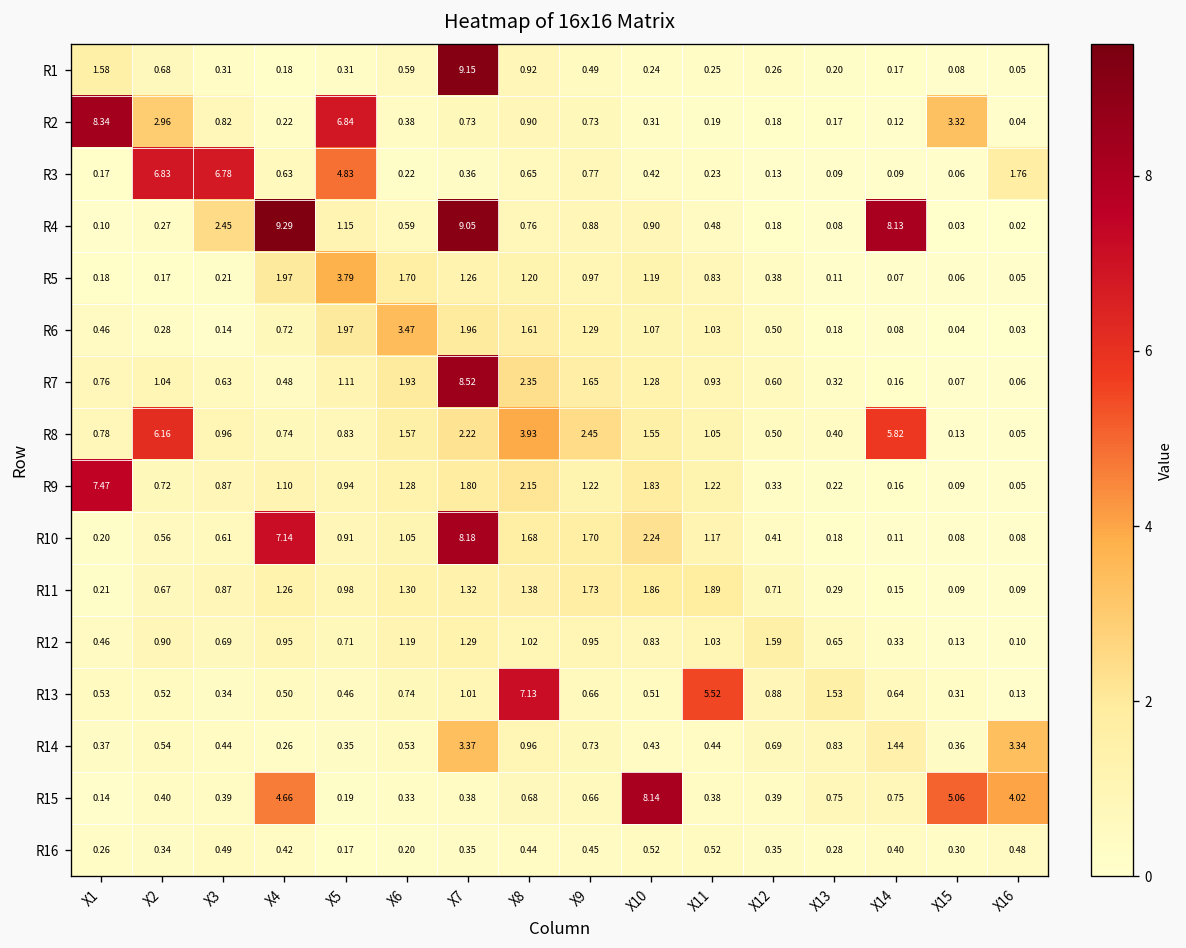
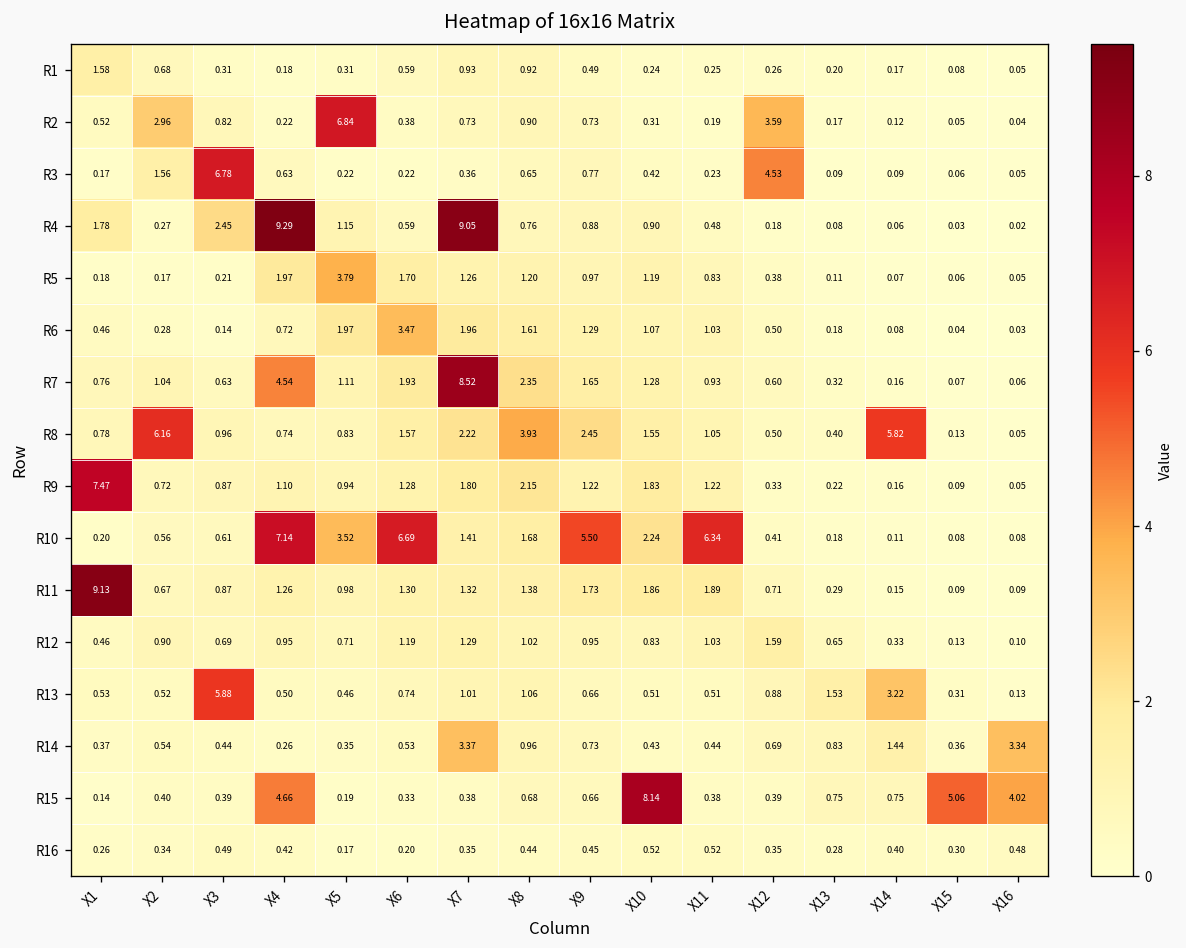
  {
    "R1": {
      "X1": 1.58,
      "X2": 0.68,
      "X3": 0.31,
      "X4": 0.18,
      "X5": 0.31,
      "X6": 0.59,
-     "X7": 9.15,
+     "X7": 0.93,
      "X8": 0.92,
      "X9": 0.49,
      "X10": 0.24,
      "X11": 0.25,
      "X12": 0.26,
      "X13": 0.20,
      "X14": 0.17,
      "X15": 0.08,
      "X16": 0.05
    },
    "R2": {
-     "X1": 8.34,
+     "X1": 0.52,
      "X2": 2.96,
      "X3": 0.82,
      "X4": 0.22,
      "X5": 6.84,
      "X6": 0.38,
      "X7": 0.73,
      "X8": 0.90,
      "X9": 0.73,
      "X10": 0.31,
      "X11": 0.19,
-     "X12": 0.18,
+     "X12": 3.59,
      "X13": 0.17,
      "X14": 0.12,
-     "X15": 3.32,
+     "X15": 0.05,
      "X16": 0.04
    },
    "R3": {
      "X1": 0.17,
-     "X2": 6.83,
+     "X2": 1.56,
      "X3": 6.78,
      "X4": 0.63,
-     "X5": 4.83,
+     "X5": 0.22,
      "X6": 0.22,
      "X7": 0.36,
      "X8": 0.65,
      "X9": 0.77,
      "X10": 0.42,
      "X11": 0.23,
-     "X12": 0.13,
+     "X12": 4.53,
      "X13": 0.09,
      "X14": 0.09,
      "X15": 0.06,
-     "X16": 1.76
+     "X16": 0.05
    },
    "R4": {
-     "X1": 0.10,
+     "X1": 1.78,
      "X2": 0.27,
      "X3": 2.45,
      "X4": 9.29,
      "X5": 1.15,
      "X6": 0.59,
      "X7": 9.05,
      "X8": 0.76,
      "X9": 0.88,
      "X10": 0.90,
      "X11": 0.48,
      "X12": 0.18,
      "X13": 0.08,
-     "X14": 8.13,
+     "X14": 0.06,
      "X15": 0.03,
      "X16": 0.02
    },
    "R7": {
      "X1": 0.76,
      "X2": 1.04,
      "X3": 0.63,
-     "X4": 0.48,
+     "X4": 4.54,
      "X5": 1.11,
      "X6": 1.93,
      "X7": 8.52,
      "X8": 2.35,
      "X9": 1.65,
      "X10": 1.28,
      "X11": 0.93,
      "X12": 0.60,
      "X13": 0.32,
      "X14": 0.16,
      "X15": 0.07,
      "X16": 0.06
    },
    "R10": {
      "X1": 0.20,
      "X2": 0.56,
      "X3": 0.61,
      "X4": 7.14,
-     "X5": 0.91,
-     "X6": 1.05,
-     "X7": 8.18,
+     "X5": 3.52,
+     "X6": 6.69,
+     "X7": 1.41,
      "X8": 1.68,
-     "X9": 1.70,
+     "X9": 5.50,
      "X10": 2.24,
-     "X11": 1.17,
+     "X11": 6.34,
      "X12": 0.41,
      "X13": 0.18,
      "X14": 0.11,
      "X15": 0.08,
      "X16": 0.08
    },
    "R11": {
-     "X1": 0.21,
+     "X1": 9.13,
      "X2": 0.67,
      "X3": 0.87,
      "X4": 1.26,
      "X5": 0.98,
      "X6": 1.30,
      "X7": 1.32,
      "X8": 1.38,
      "X9": 1.73,
      "X10": 1.86,
      "X11": 1.89,
      "X12": 0.71,
      "X13": 0.29,
      "X14": 0.15,
      "X15": 0.09,
      "X16": 0.09
    },
    "R13": {
      "X1": 0.53,
      "X2": 0.52,
-     "X3": 0.34,
+     "X3": 5.88,
      "X4": 0.50,
      "X5": 0.46,
      "X6": 0.74,
      "X7": 1.01,
-     "X8": 7.13,
+     "X8": 1.06,
      "X9": 0.66,
      "X10": 0.51,
-     "X11": 5.52,
+     "X11": 0.51,
      "X12": 0.88,
      "X13": 1.53,
-     "X14": 0.64,
+     "X14": 3.22,
      "X15": 0.31,
      "X16": 0.13
    }
  }
